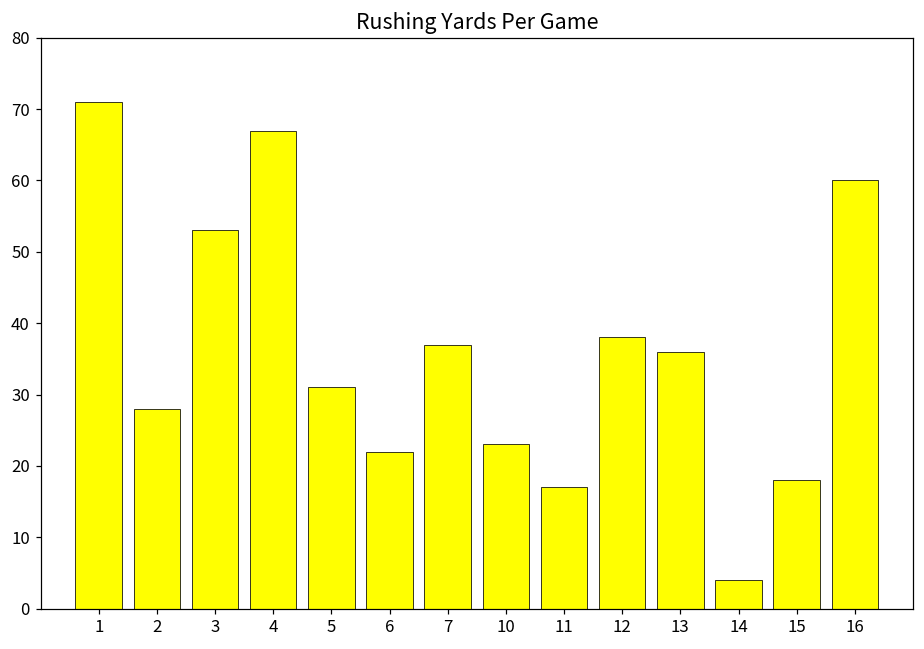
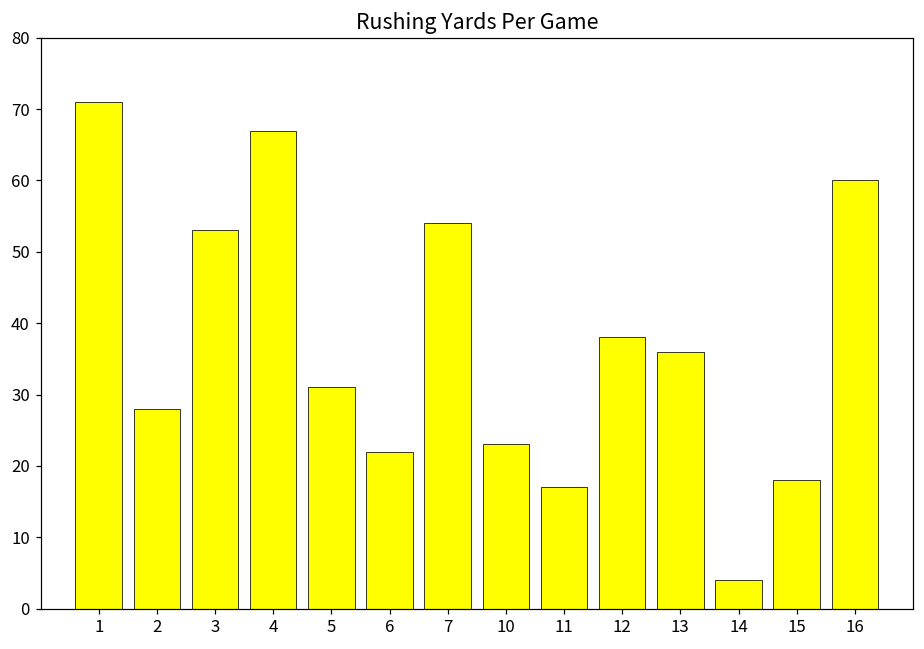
  {
    "1": 71,
    "2": 28,
    "3": 53,
    "4": 67,
    "5": 31,
    "6": 22,
-   "7": 37,
+   "7": 54,
    "10": 23,
    "11": 17,
    "12": 38,
    "13": 36,
    "14": 4,
    "15": 18,
    "16": 60
  }
